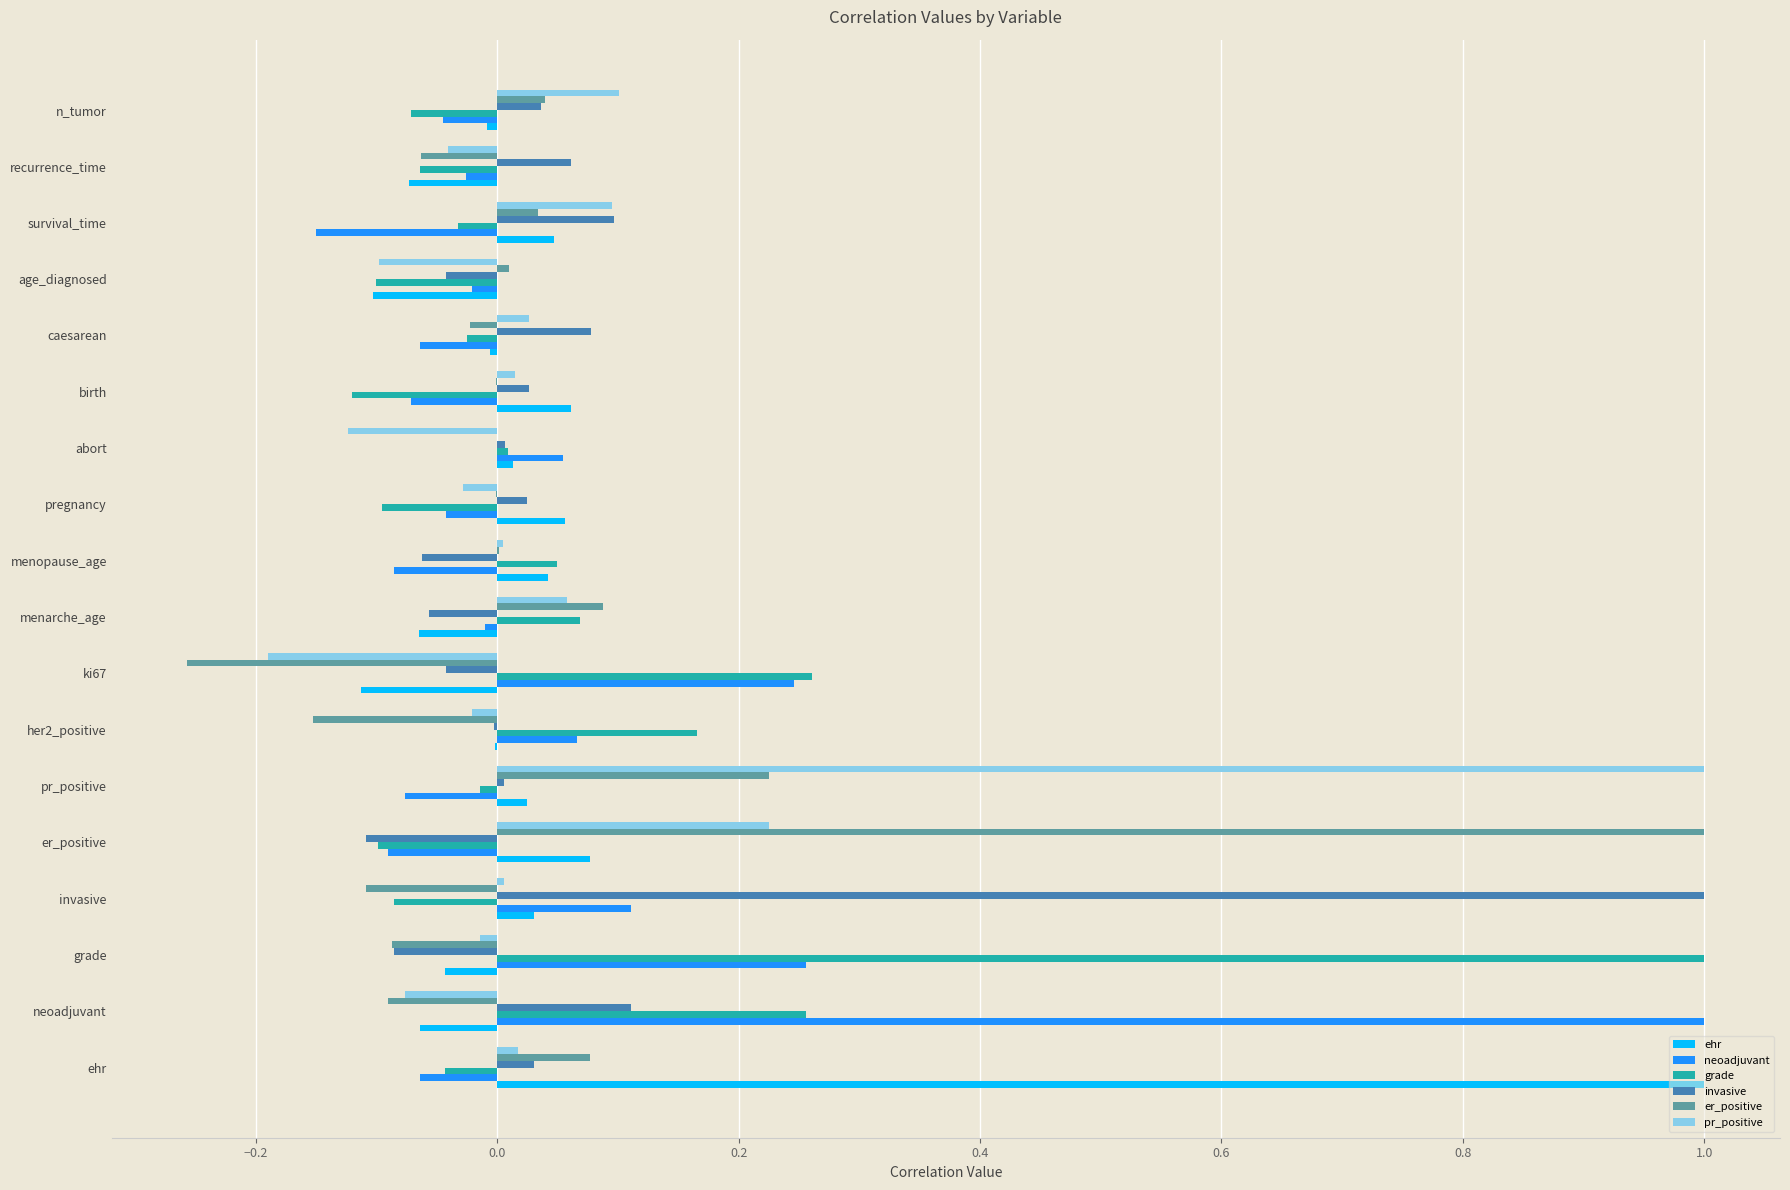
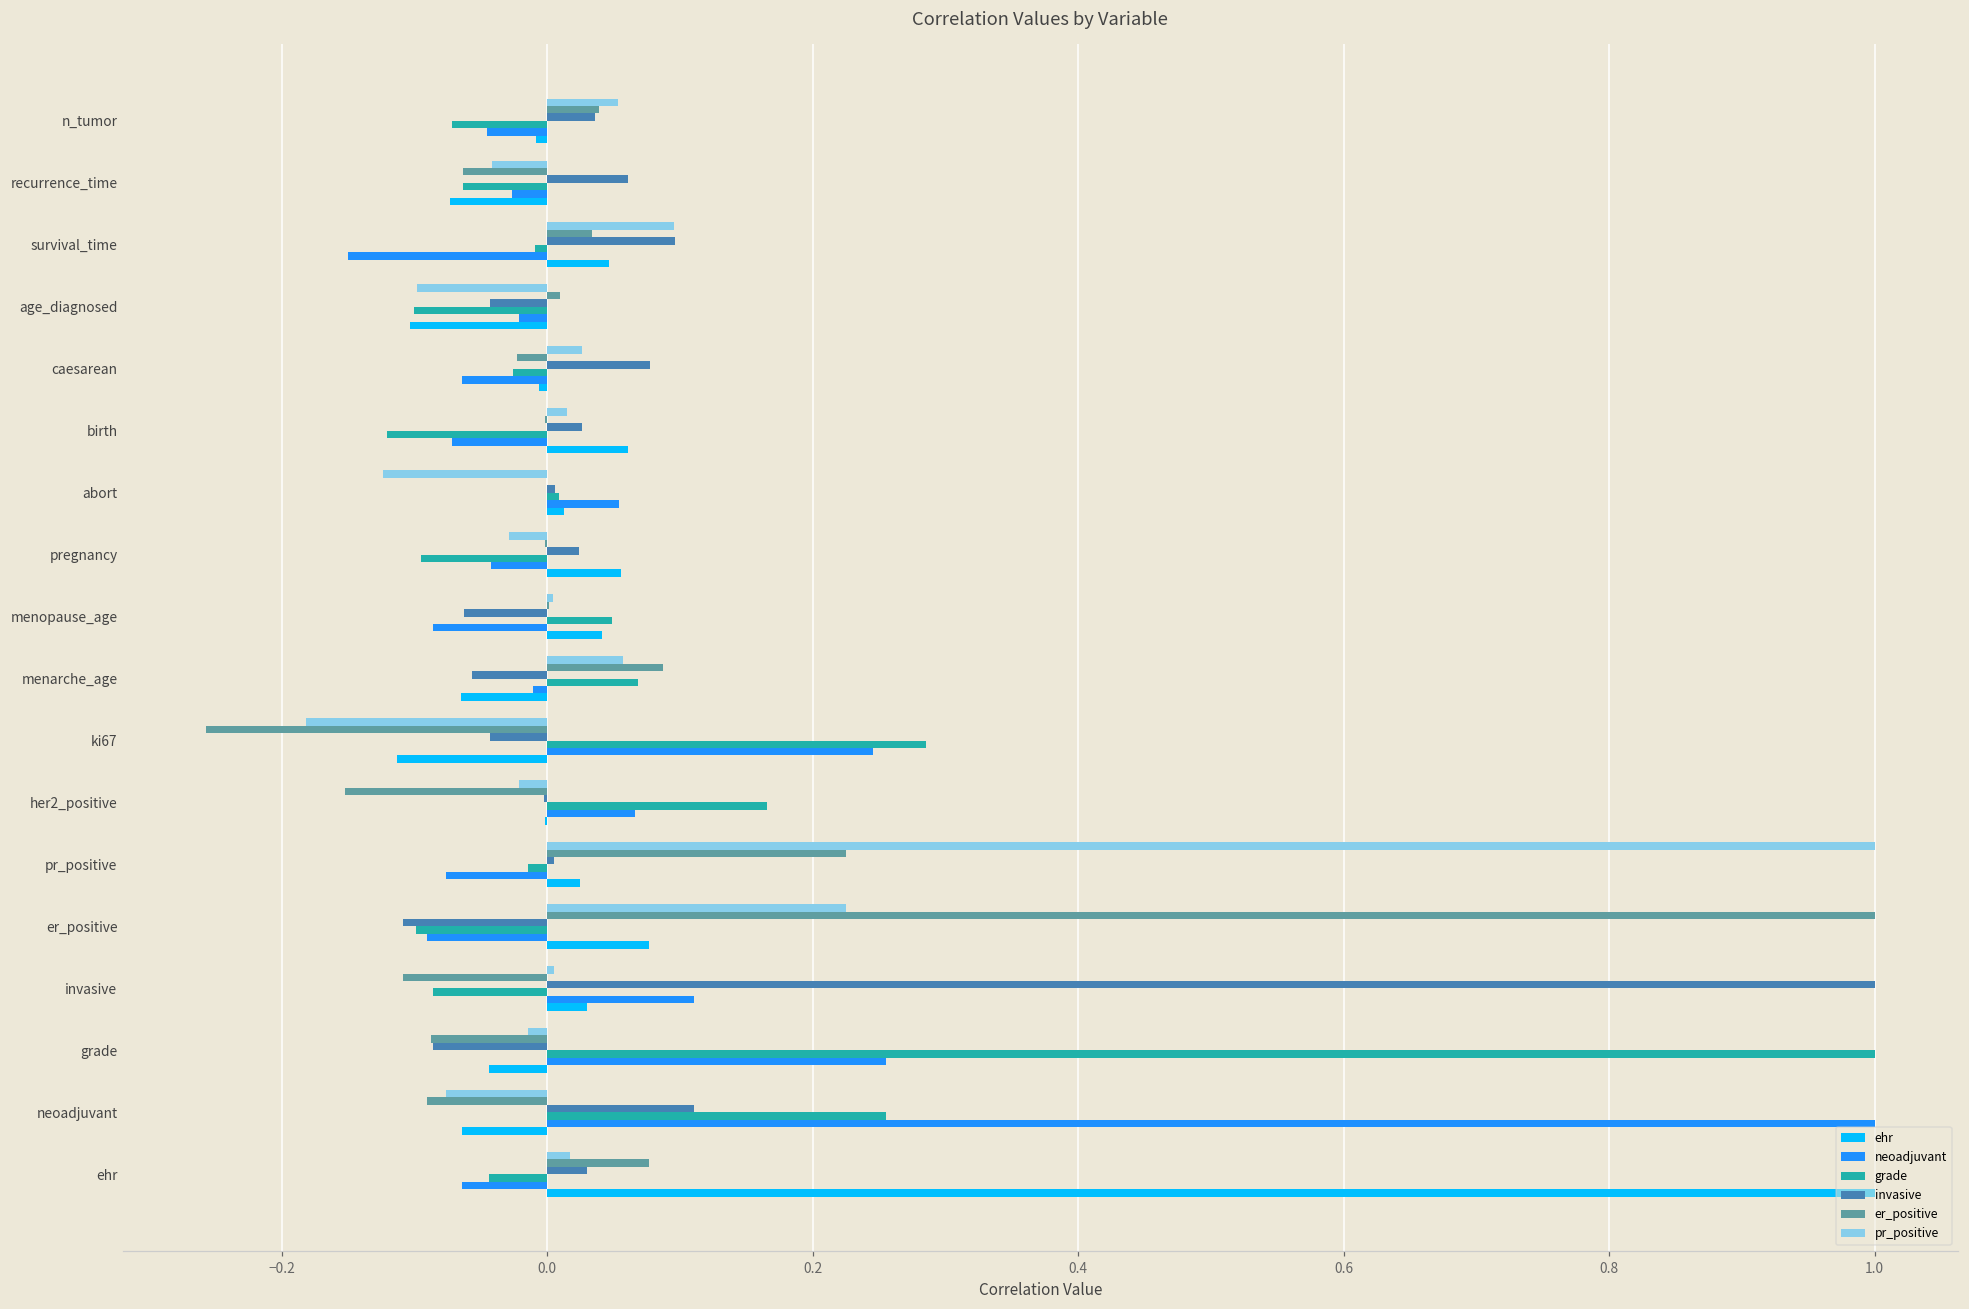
  {
    "grade": {
      "n_tumor": -0.072,
      "recurrence_time": -0.064,
-     "survival_time": -0.033,
+     "survival_time": -0.009,
      "age_diagnosed": -0.101,
      "caesarean": -0.025,
      "birth": -0.120,
      "abort": 0.009,
      "pregnancy": -0.095,
      "menopause_age": 0.049,
      "menarche_age": 0.068,
-     "ki67": 0.261,
+     "ki67": 0.286,
      "her2_positive": 0.166,
      "pr_positive": -0.015,
      "er_positive": -0.099,
      "invasive": -0.086,
      "grade": 1.000,
      "neoadjuvant": 0.256,
      "ehr": -0.044
    },
    "pr_positive": {
-     "n_tumor": 0.101,
+     "n_tumor": 0.053,
      "recurrence_time": -0.041,
      "survival_time": 0.095,
      "age_diagnosed": -0.098,
      "caesarean": 0.026,
      "birth": 0.015,
      "abort": -0.124,
      "pregnancy": -0.028,
      "menopause_age": 0.005,
      "menarche_age": 0.057,
-     "ki67": -0.190,
+     "ki67": -0.182,
      "her2_positive": -0.021,
      "pr_positive": 1.000,
      "er_positive": 0.225,
      "invasive": 0.005,
      "grade": -0.015,
      "neoadjuvant": -0.077,
      "ehr": 0.017
    }
  }
